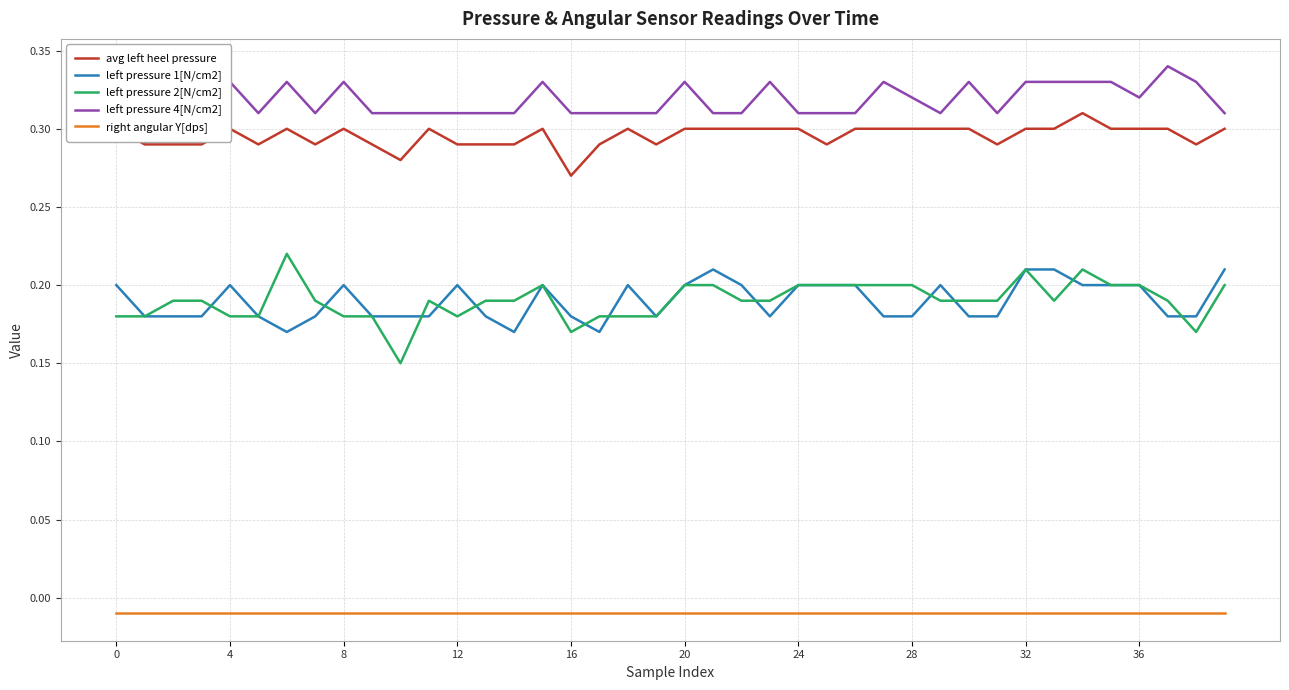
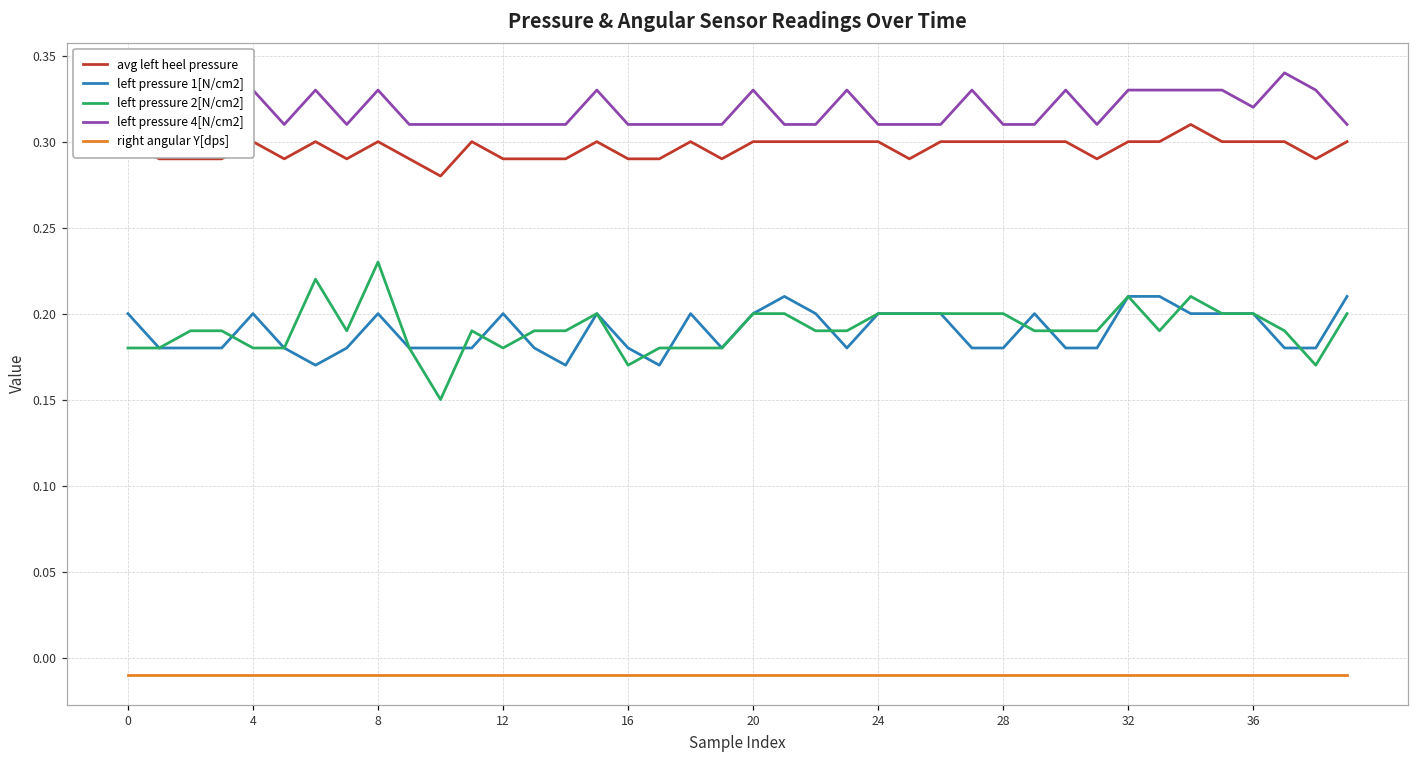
  {
    "avg left heel pressure": {
      "8": 0.30,
      "12": 0.29,
-     "16": 0.27,
+     "16": 0.29,
      "20": 0.30,
      "24": 0.30,
      "28": 0.30,
      "32": 0.30,
      "36": 0.30
    },
    "left pressure 1[N/cm2]": {
      "0": 0.20,
      "4": 0.20,
      "8": 0.20,
      "12": 0.20,
      "16": 0.18,
      "28": 0.18
    },
    "left pressure 2[N/cm2]": {
      "0": 0.18,
      "4": 0.18,
-     "8": 0.18,
+     "8": 0.23,
      "12": 0.18,
      "16": 0.17,
      "28": 0.20
    },
    "left pressure 4[N/cm2]": {
      "8": 0.33,
      "12": 0.31,
      "16": 0.31,
      "20": 0.33,
      "24": 0.31,
-     "28": 0.32,
+     "28": 0.31,
      "32": 0.33,
      "36": 0.32
    },
    "right angular Y[dps]": {
      "0": -0.01,
      "4": -0.01,
      "8": -0.01,
      "12": -0.01,
      "16": -0.01,
      "20": -0.01,
      "24": -0.01,
      "28": -0.01,
      "32": -0.01,
      "36": -0.01
    }
  }
